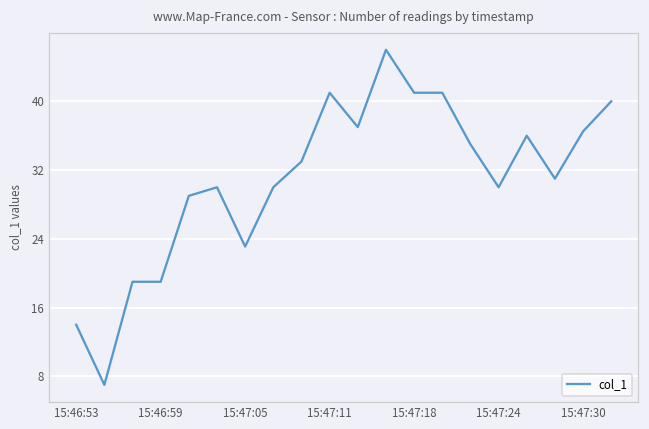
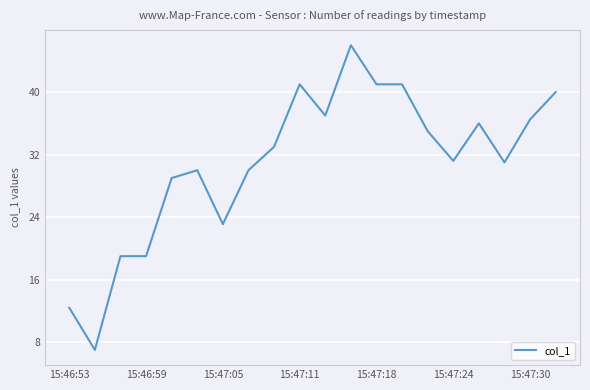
  {
-   "15:46:53": 14,
+   "15:46:53": 12,
    "15:46:59": 19,
    "15:47:05": 23,
    "15:47:11": 41,
    "15:47:18": 41,
-   "15:47:24": 30,
+   "15:47:24": 31,
    "15:47:30": 37
  }
